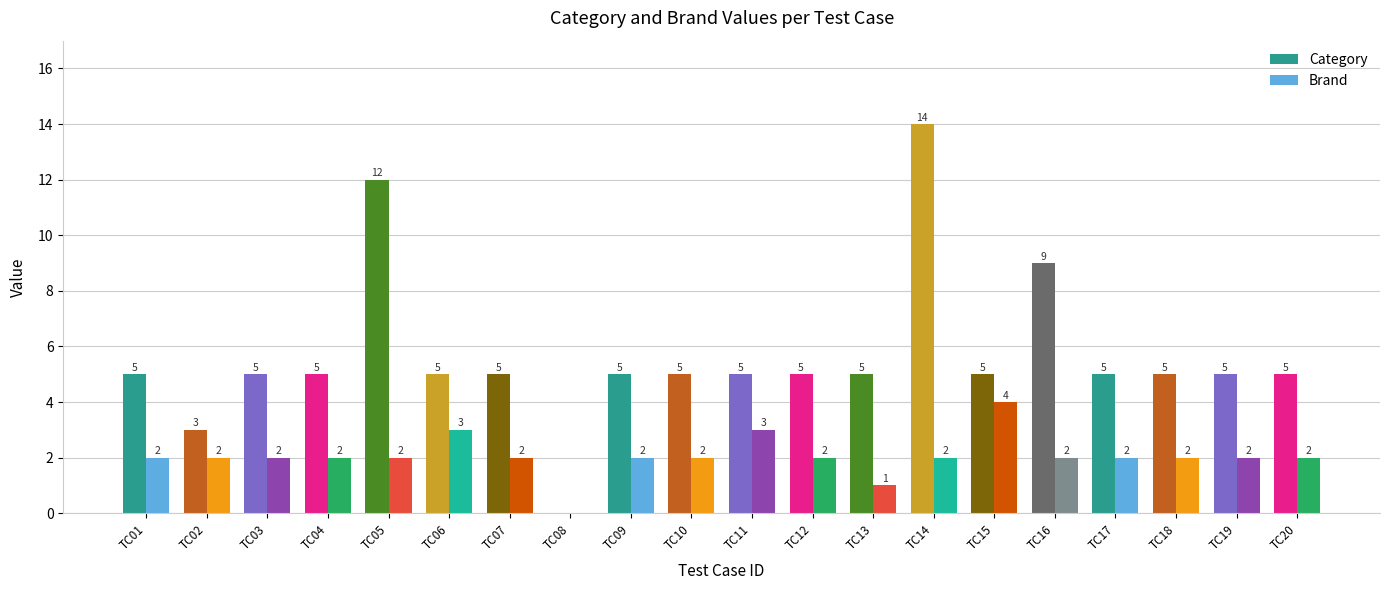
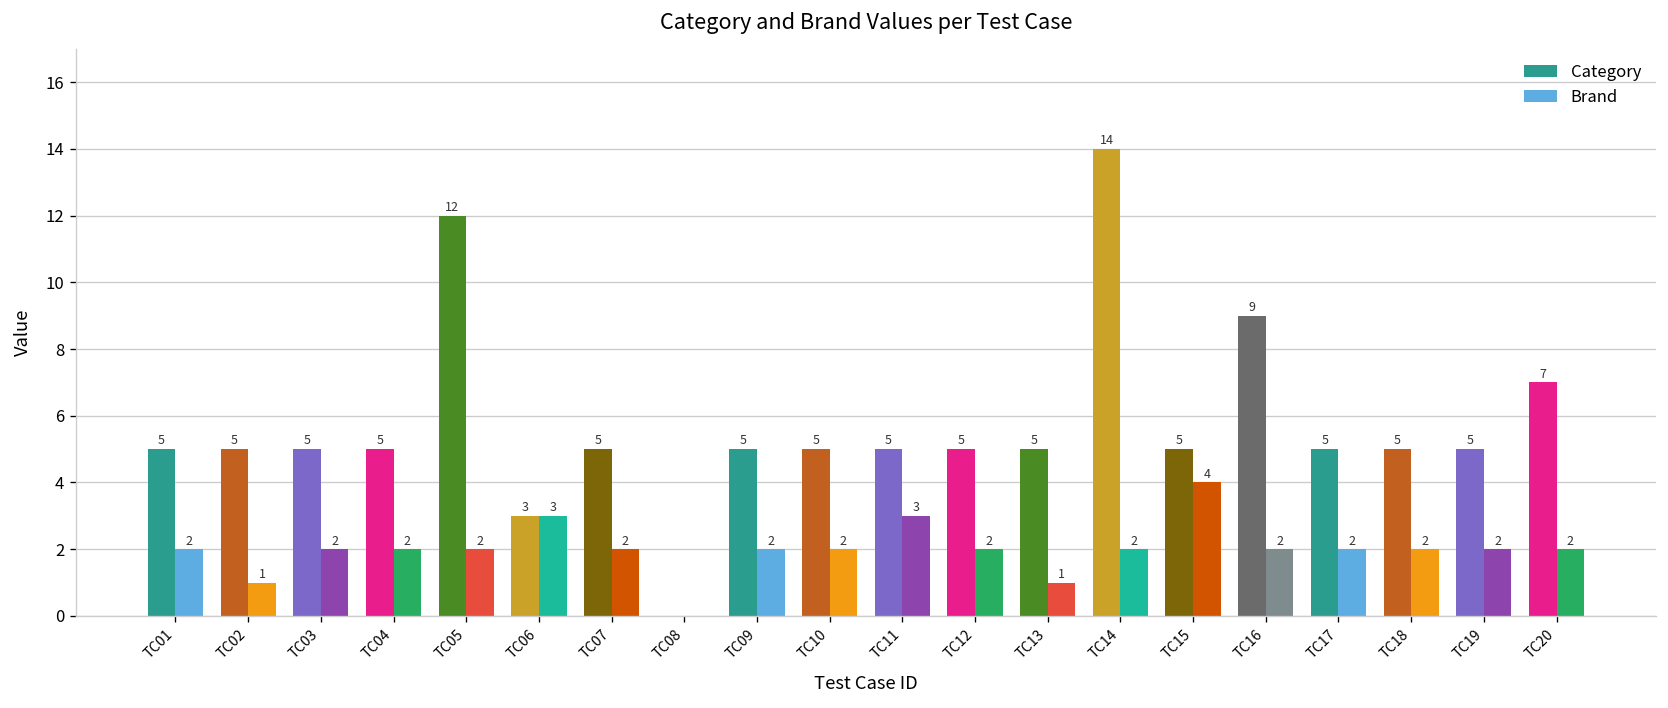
  {
    "Category": {
      "TC01": 5,
-     "TC02": 3,
+     "TC02": 5,
      "TC03": 5,
      "TC04": 5,
      "TC05": 12,
-     "TC06": 5,
+     "TC06": 3,
      "TC07": 5,
      "TC09": 5,
      "TC10": 5,
      "TC11": 5,
      "TC12": 5,
      "TC13": 5,
      "TC14": 14,
      "TC15": 5,
      "TC16": 9,
      "TC17": 5,
      "TC18": 5,
      "TC19": 5,
-     "TC20": 5
+     "TC20": 7
    },
    "Brand": {
      "TC01": 2,
-     "TC02": 2,
+     "TC02": 1,
      "TC03": 2,
      "TC04": 2,
      "TC05": 2,
      "TC06": 3,
      "TC07": 2,
      "TC09": 2,
      "TC10": 2,
      "TC11": 3,
      "TC12": 2,
      "TC13": 1,
      "TC14": 2,
      "TC15": 4,
      "TC16": 2,
      "TC17": 2,
      "TC18": 2,
      "TC19": 2,
      "TC20": 2
    }
  }
